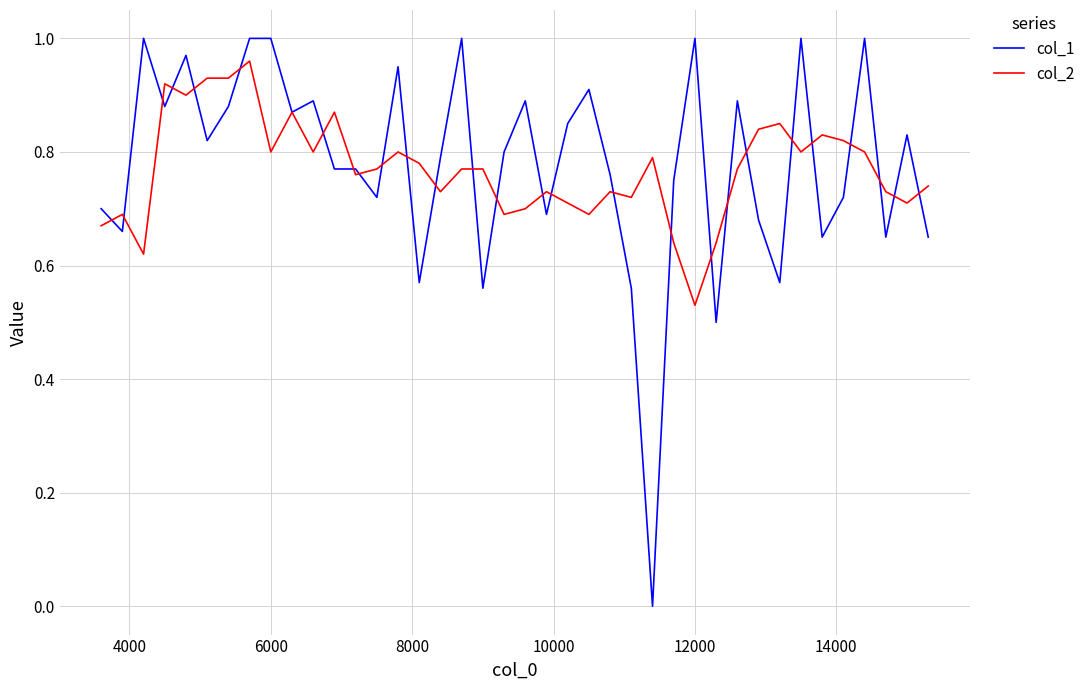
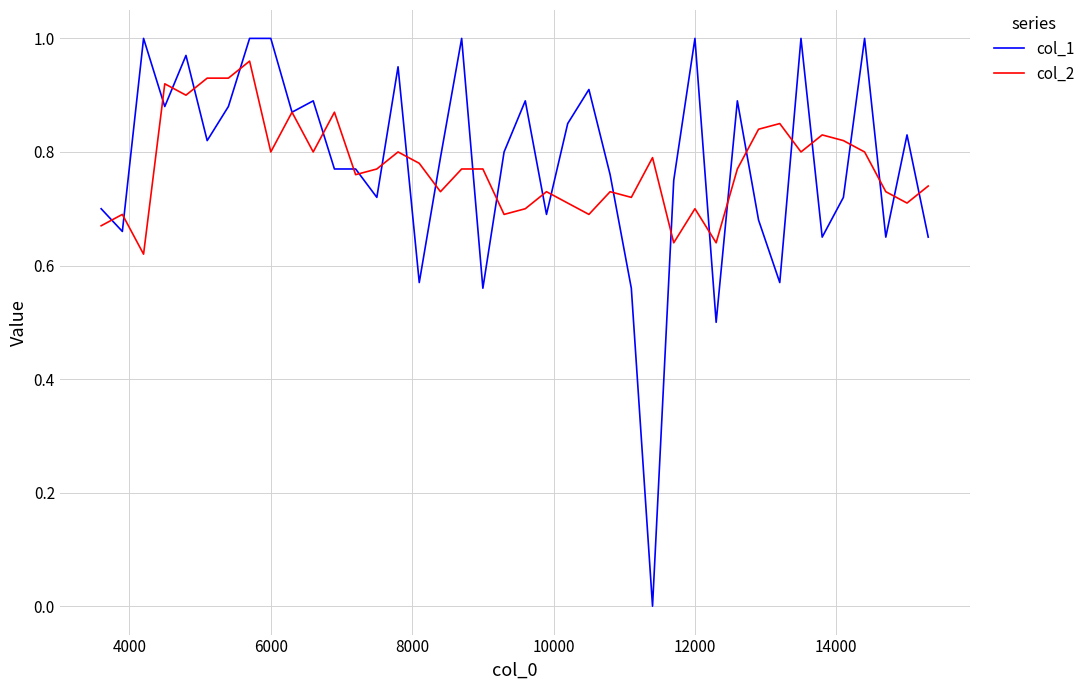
  {
    "col_1": {
      "6000": 1.00,
      "12000": 1.00
    },
    "col_2": {
      "6000": 0.80,
-     "12000": 0.53
+     "12000": 0.70
    }
  }
